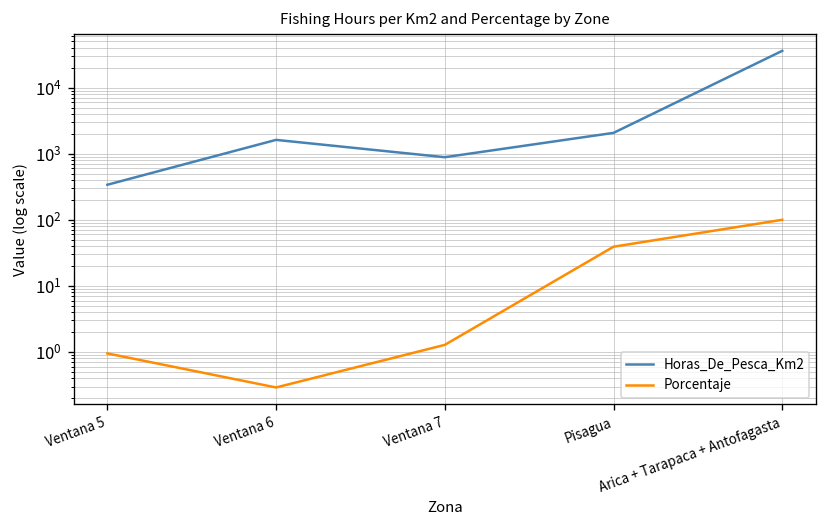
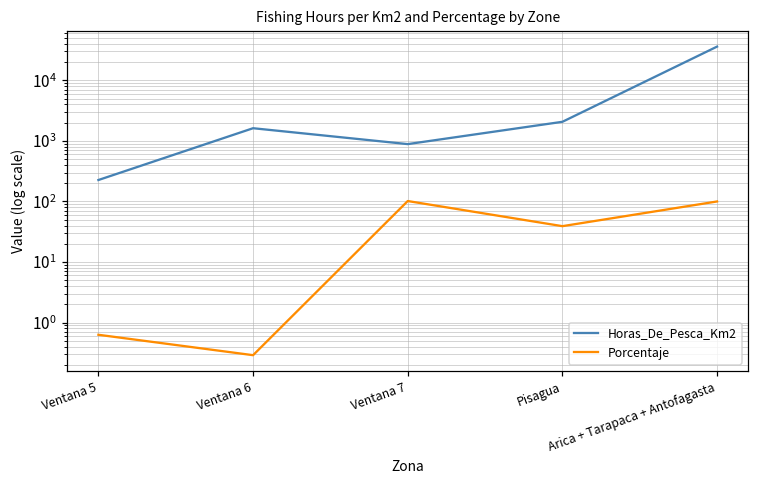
  {
    "Horas_De_Pesca_Km2": {
-     "Ventana 5": 300,
+     "Ventana 5": 230,
      "Ventana 6": 1600,
      "Ventana 7": 900,
      "Pisagua": 2100,
      "Arica + Tarapaca + Antofagasta": 40000
    },
    "Porcentaje": {
-     "Ventana 5": 1.0,
+     "Ventana 5": 0.6,
      "Ventana 6": 0.3,
-     "Ventana 7": 1.3,
+     "Ventana 7": 100,
      "Pisagua": 40,
      "Arica + Tarapaca + Antofagasta": 100
    }
  }
